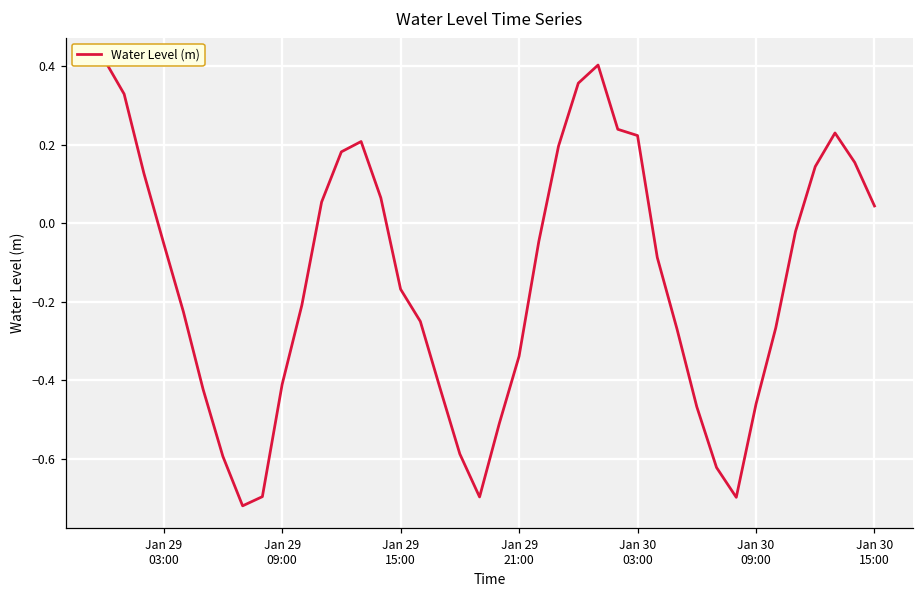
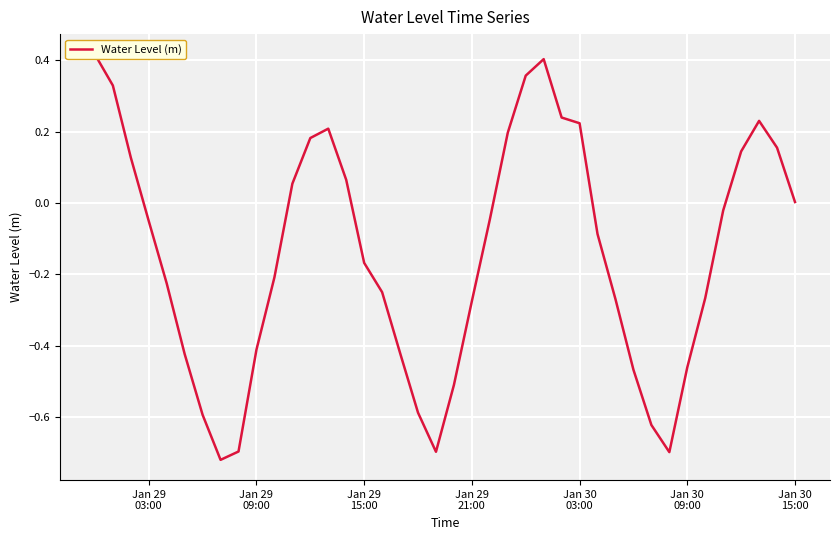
  {
    "Jan 29 03:00": -0.05,
    "Jan 29 09:00": -0.41,
    "Jan 29 15:00": -0.17,
-   "Jan 29 21:00": -0.34,
+   "Jan 29 21:00": -0.28,
    "Jan 30 03:00": 0.22,
    "Jan 30 09:00": -0.46,
-   "Jan 30 15:00": 0.04
+   "Jan 30 15:00": 0.00
  }
